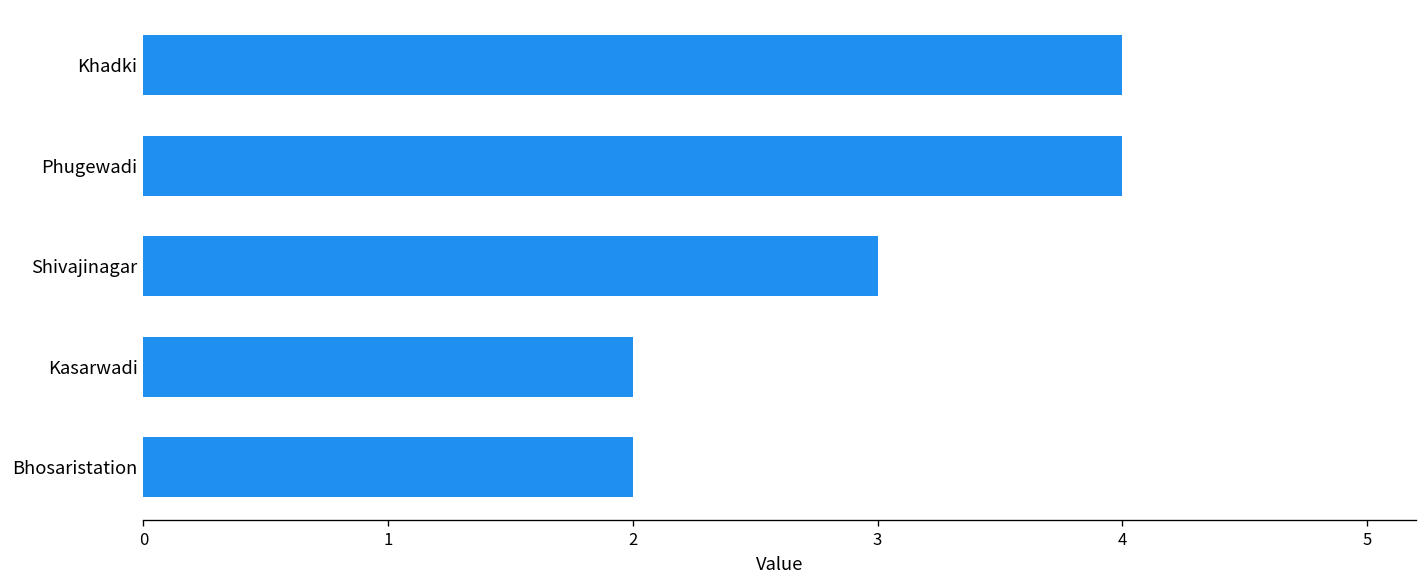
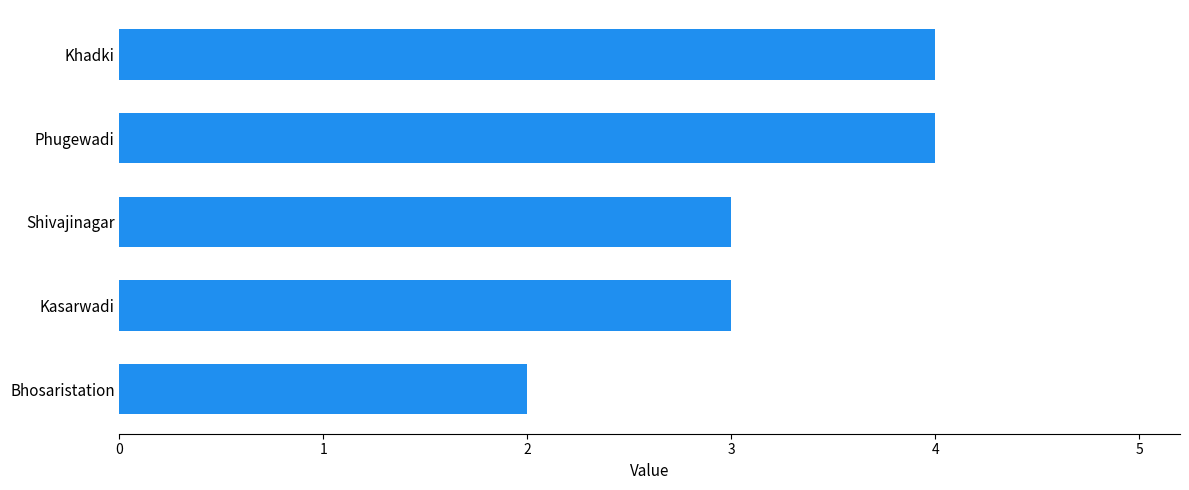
  {
    "Khadki": 4,
    "Phugewadi": 4,
    "Shivajinagar": 3,
-   "Kasarwadi": 2,
+   "Kasarwadi": 3,
    "Bhosaristation": 2
  }
